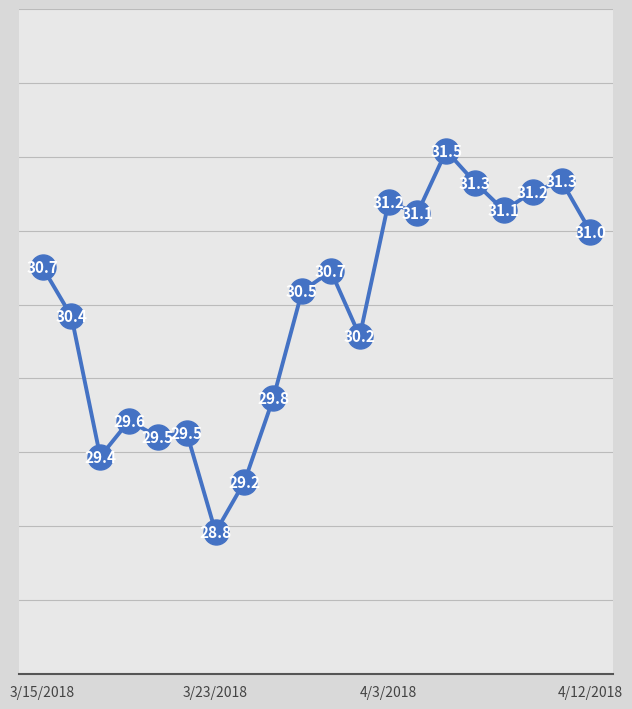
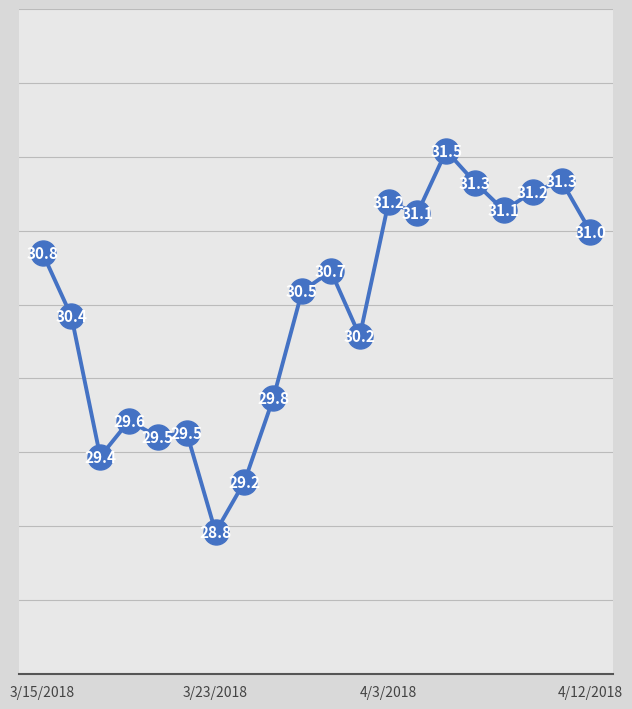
  {
-   "3/15/2018": 30.7,
+   "3/15/2018": 30.8,
    "3/23/2018": 28.8,
    "4/3/2018": 31.2,
    "4/12/2018": 31.0
  }
